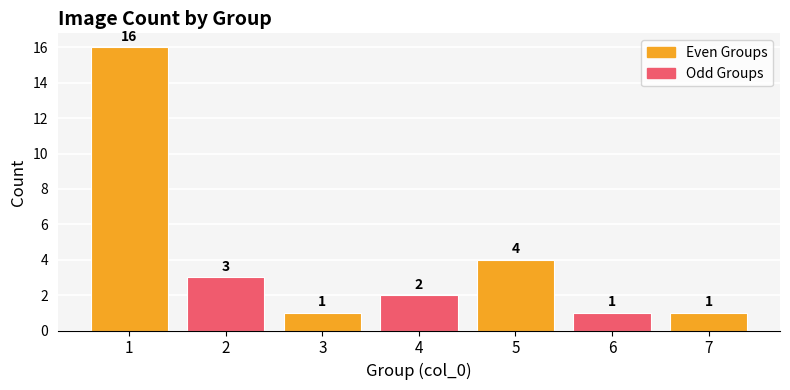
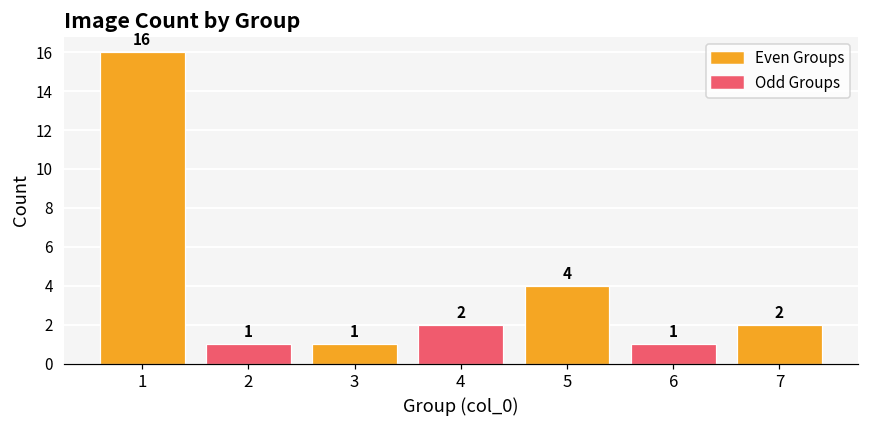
  {
    "1": 16,
-   "2": 3,
+   "2": 1,
    "3": 1,
    "4": 2,
    "5": 4,
    "6": 1,
-   "7": 1
+   "7": 2
  }
